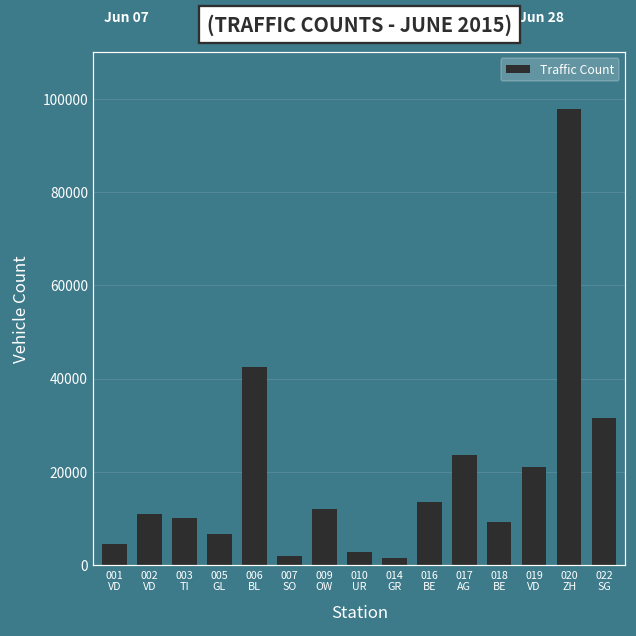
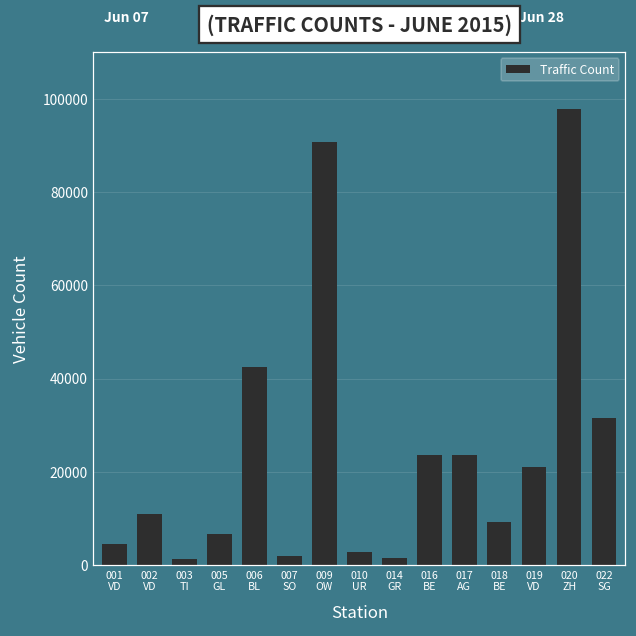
  {
    "001 VD": 5000,
    "002 VD": 11000,
-   "003 TI": 10000,
+   "003 TI": 1000,
    "005 GL": 7000,
    "006 BL": 43000,
    "007 SO": 2000,
-   "009 OW": 12000,
+   "009 OW": 91000,
    "010 UR": 3000,
    "014 GR": 1000,
-   "016 BE": 13000,
+   "016 BE": 24000,
    "017 AG": 24000,
    "018 BE": 9000,
    "019 VD": 21000,
    "020 ZH": 98000,
    "022 SG": 32000
  }
